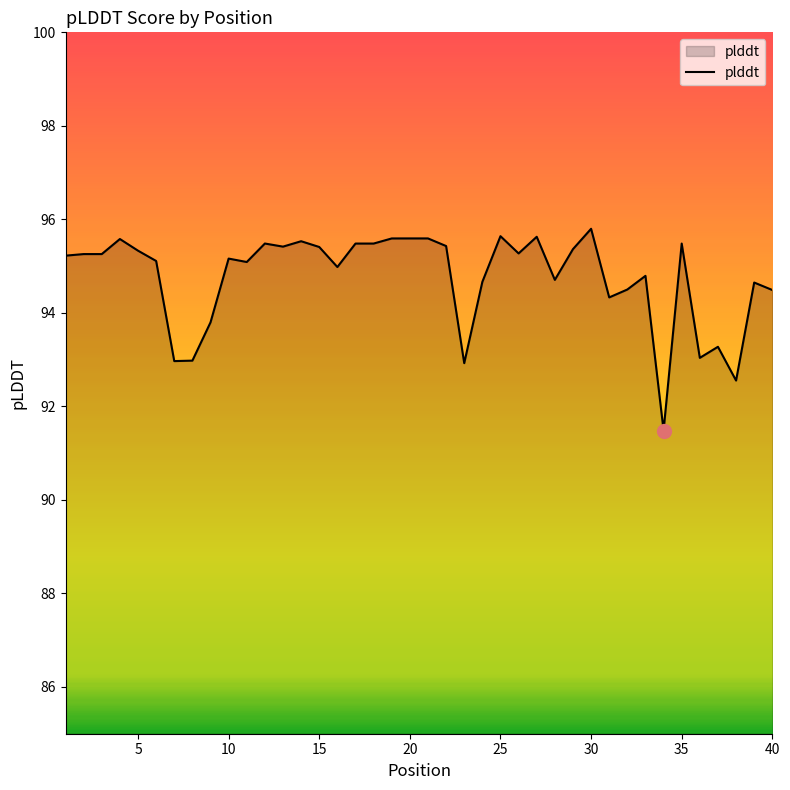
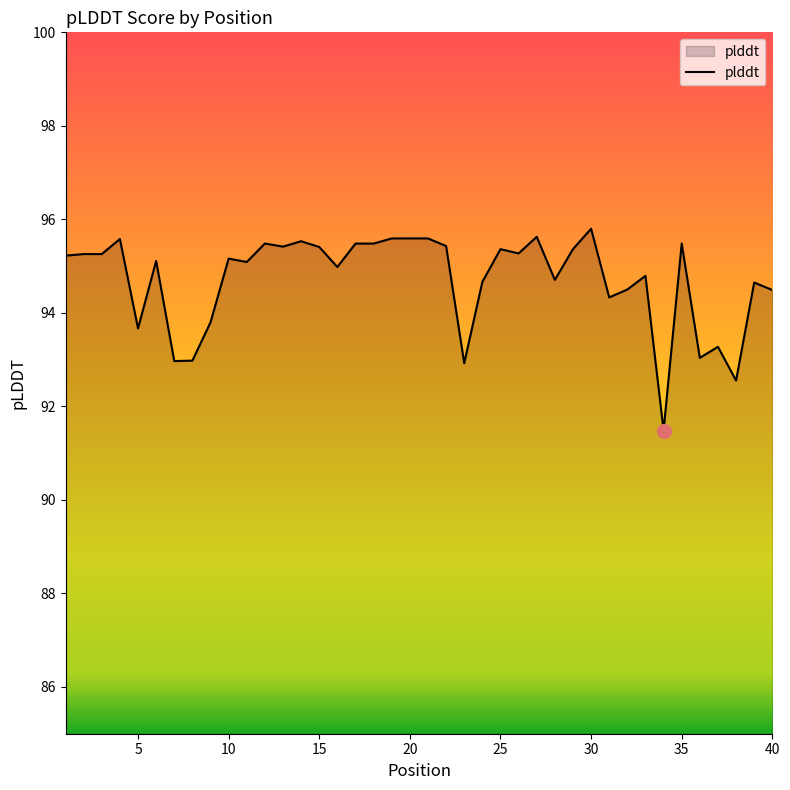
  {
    "plddt": {
-     "5": 95.3,
+     "5": 93.7,
      "10": 95.2,
      "15": 95.4,
      "20": 95.6,
-     "25": 95.6,
+     "25": 95.4,
      "30": 95.8,
      "35": 95.5,
      "40": 94.5
    }
  }
